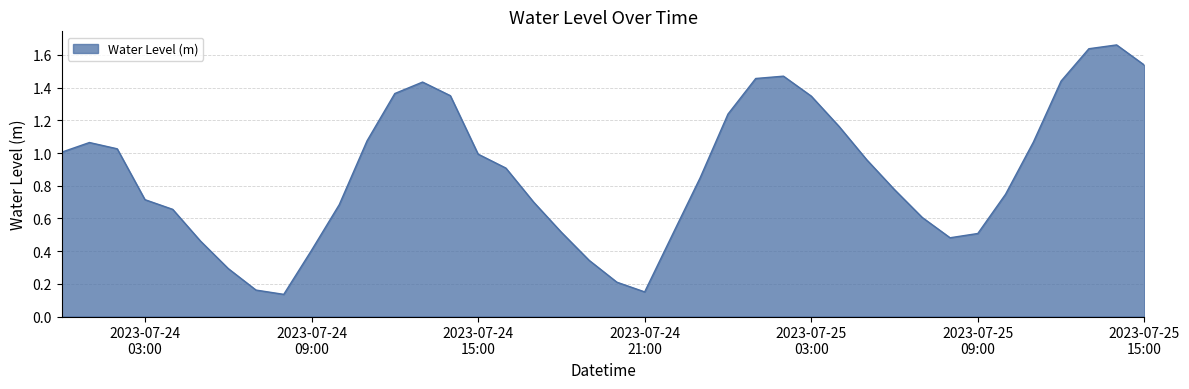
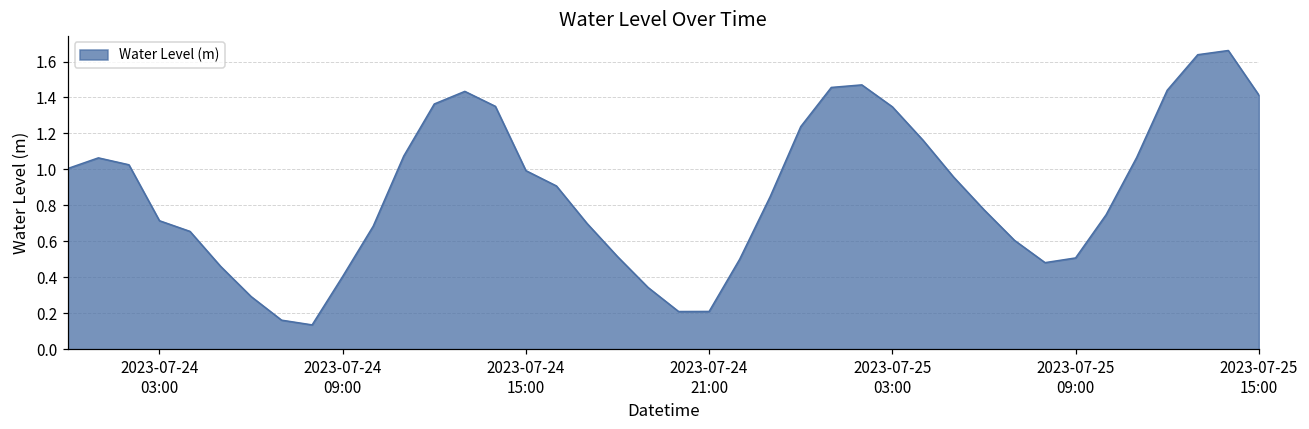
  {
    "2023-07-24 03:00": 0.71,
    "2023-07-24 09:00": 0.40,
    "2023-07-24 15:00": 0.99,
-   "2023-07-24 21:00": 0.15,
+   "2023-07-24 21:00": 0.21,
    "2023-07-25 03:00": 1.35,
    "2023-07-25 09:00": 0.51,
-   "2023-07-25 15:00": 1.54
+   "2023-07-25 15:00": 1.41
  }
